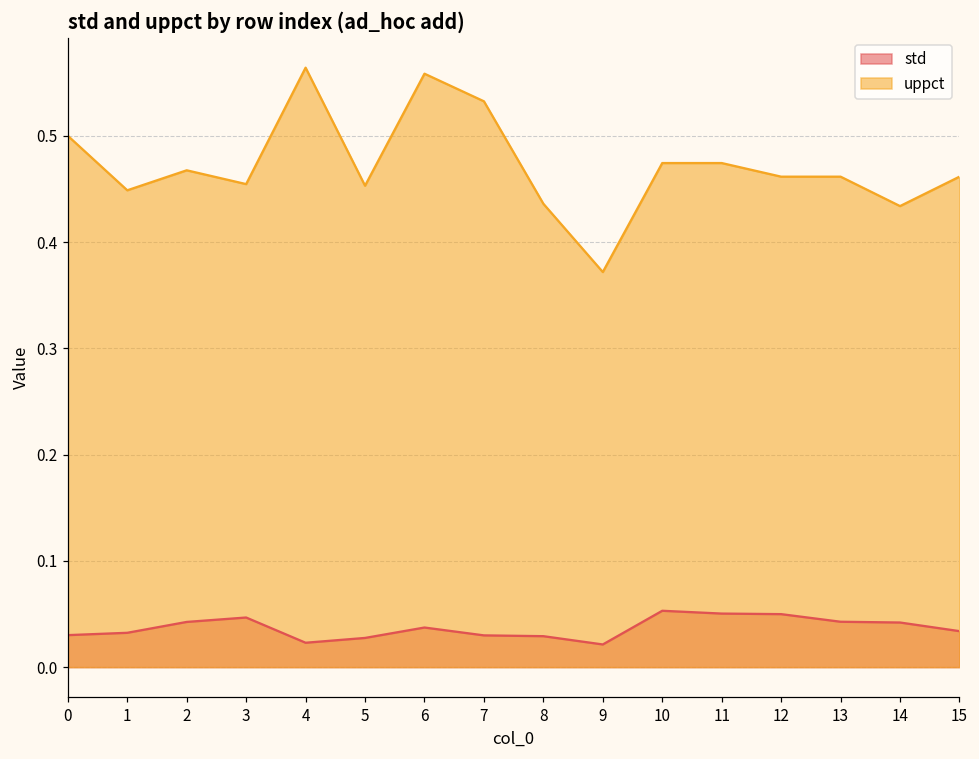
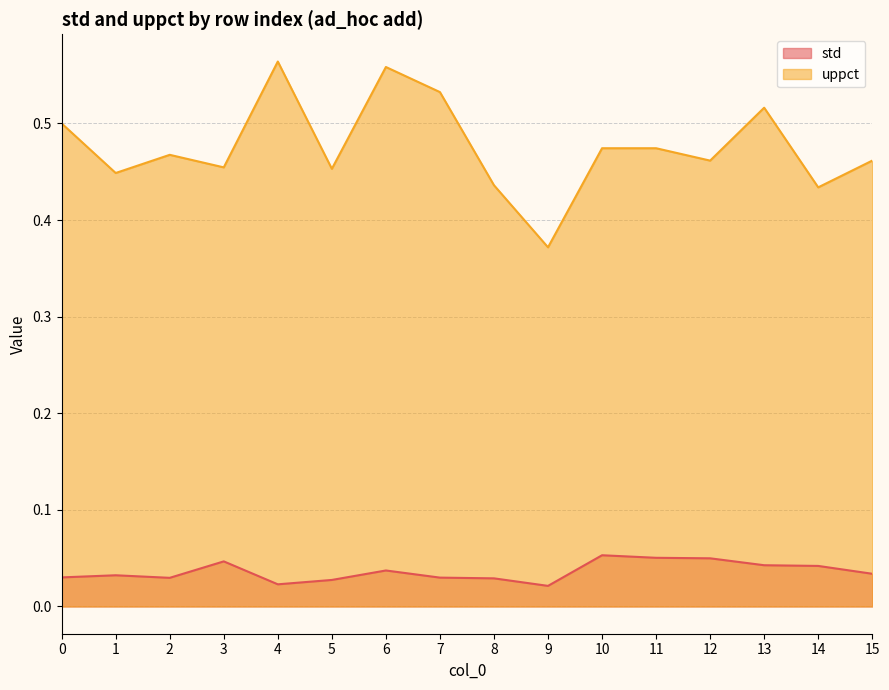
  {
    "std": {
      "0": 0.03,
      "1": 0.03,
-     "2": 0.04,
+     "2": 0.03,
      "3": 0.05,
      "4": 0.02,
      "5": 0.03,
      "6": 0.04,
      "7": 0.03,
      "8": 0.03,
      "9": 0.02,
      "10": 0.05,
      "11": 0.05,
      "12": 0.05,
      "13": 0.04,
      "14": 0.04,
      "15": 0.03
    },
    "uppct": {
      "0": 0.50,
      "1": 0.45,
      "2": 0.47,
      "3": 0.45,
      "4": 0.56,
      "5": 0.45,
      "6": 0.56,
      "7": 0.53,
      "8": 0.44,
      "9": 0.37,
      "10": 0.47,
      "11": 0.47,
      "12": 0.46,
-     "13": 0.46,
+     "13": 0.52,
      "14": 0.43,
      "15": 0.46
    }
  }
